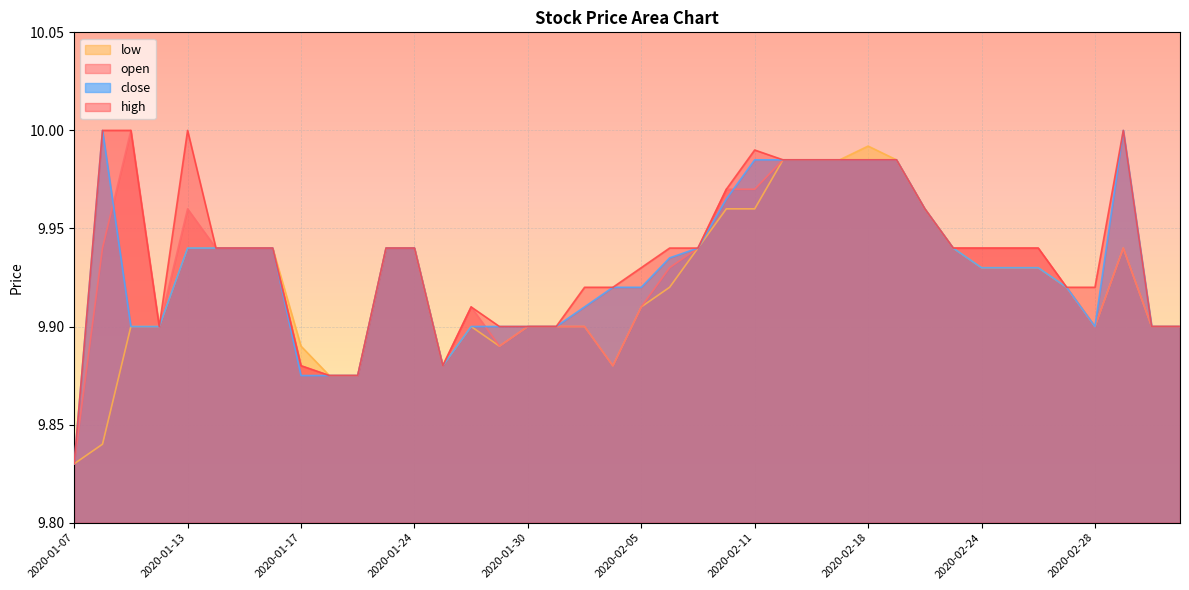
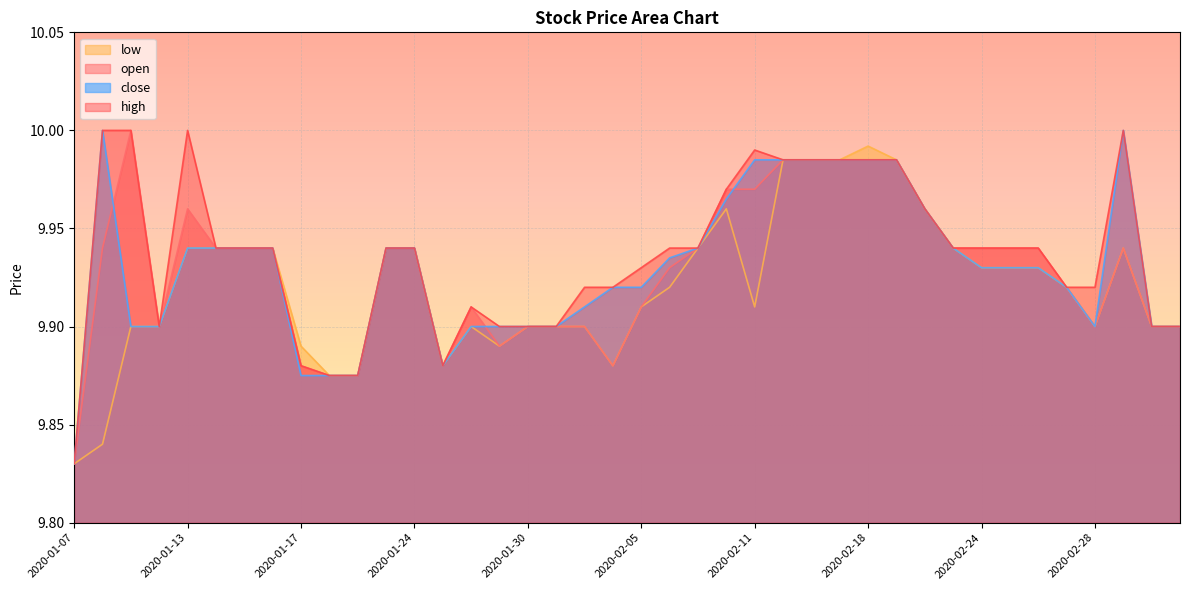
  {
    "low": {
      "2020-01-17": 9.89,
-     "2020-02-11": 9.96,
+     "2020-02-11": 9.91,
      "2020-02-18": 9.992
    },
    "close": {
      "2020-01-17": 9.875,
      "2020-02-05": 9.92,
      "2020-02-11": 9.985
    }
  }
